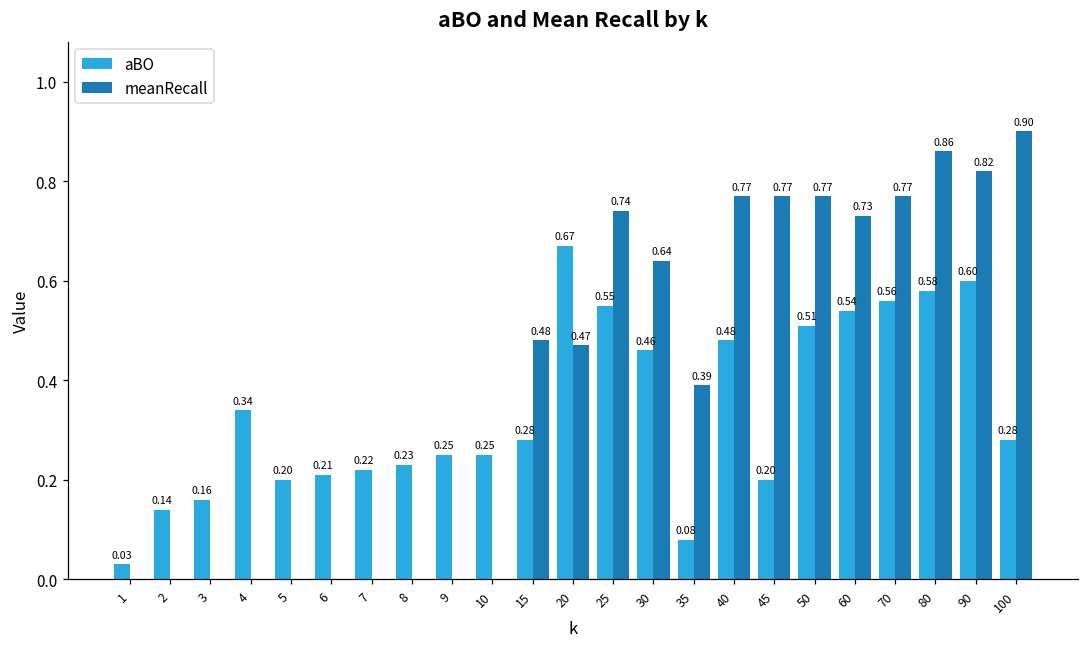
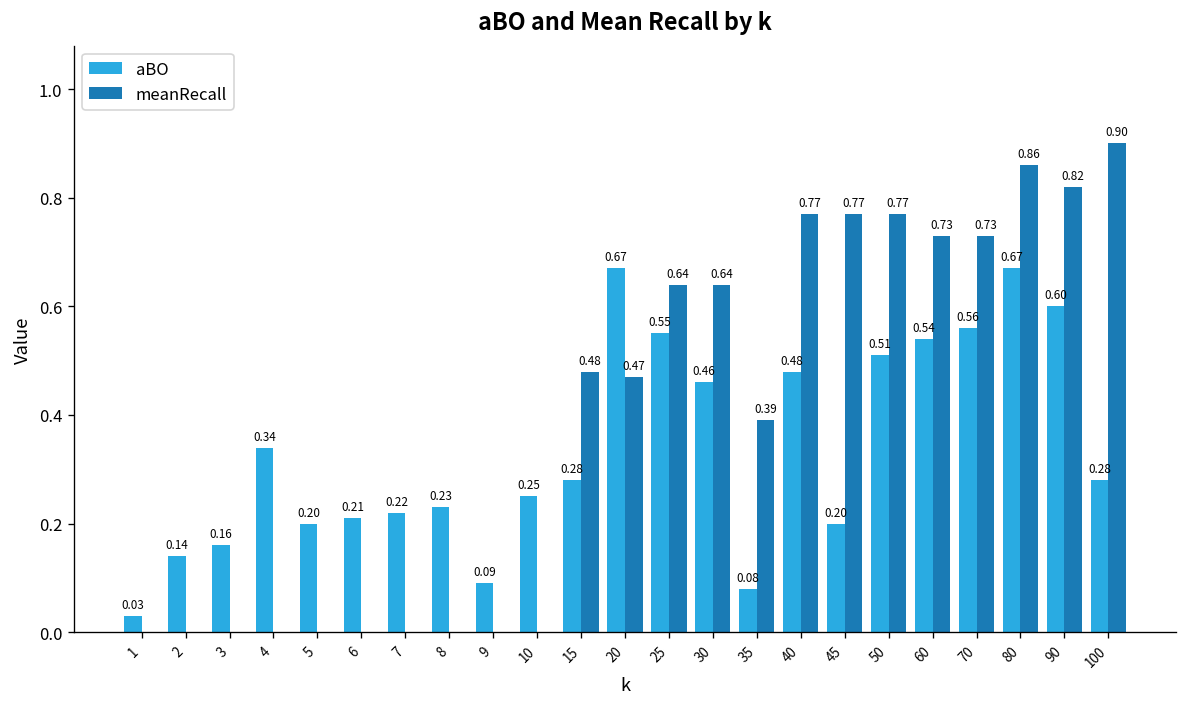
  {
    "aBO": {
      "1": 0.03,
      "2": 0.14,
      "3": 0.16,
      "4": 0.34,
      "5": 0.20,
      "6": 0.21,
      "7": 0.22,
      "8": 0.23,
-     "9": 0.25,
+     "9": 0.09,
      "10": 0.25,
      "15": 0.28,
      "20": 0.67,
      "25": 0.55,
      "30": 0.46,
      "35": 0.08,
      "40": 0.48,
      "45": 0.20,
      "50": 0.51,
      "60": 0.54,
      "70": 0.56,
-     "80": 0.58,
+     "80": 0.67,
      "90": 0.60,
      "100": 0.28
    },
    "meanRecall": {
      "15": 0.48,
      "20": 0.47,
-     "25": 0.74,
+     "25": 0.64,
      "30": 0.64,
      "35": 0.39,
      "40": 0.77,
      "45": 0.77,
      "50": 0.77,
      "60": 0.73,
-     "70": 0.77,
+     "70": 0.73,
      "80": 0.86,
      "90": 0.82,
      "100": 0.90
    }
  }
